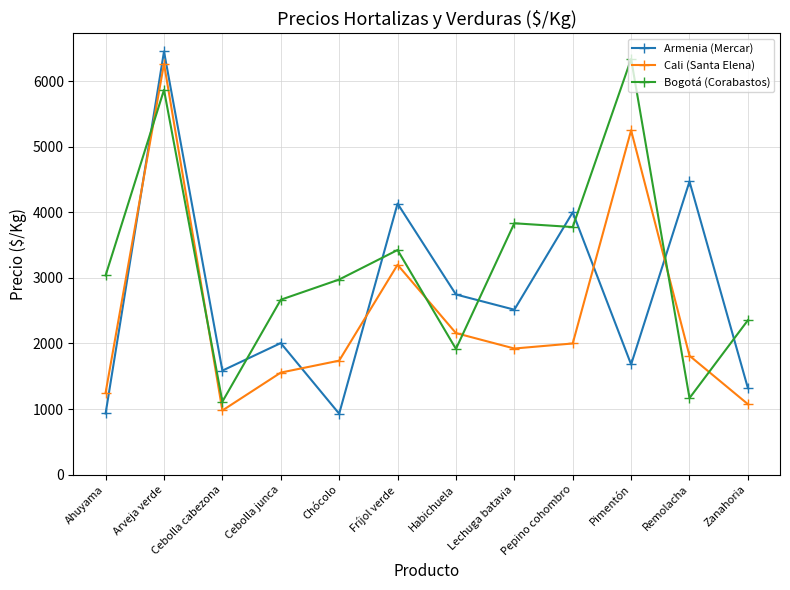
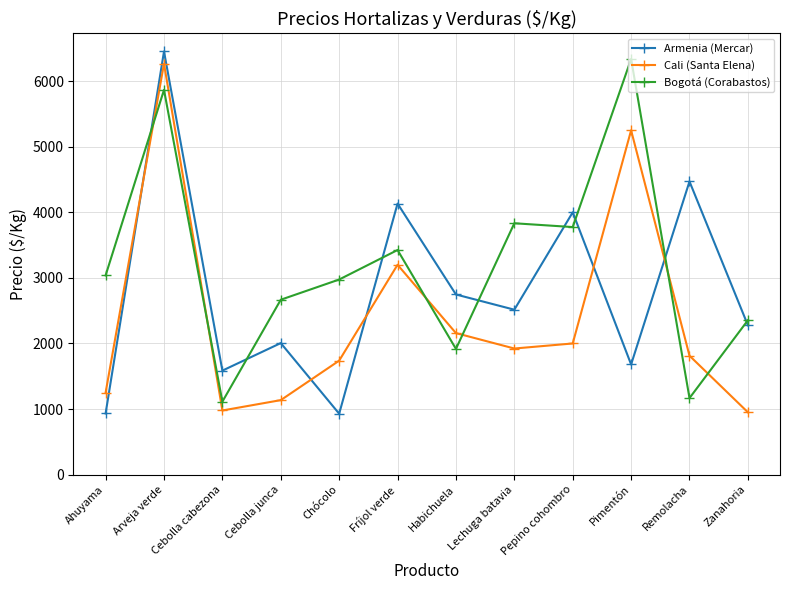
  {
    "Armenia (Mercar)": {
      "Ahuyama": 900,
      "Arveja verde": 6500,
      "Cebolla cabezona": 1600,
      "Cebolla junca": 2000,
      "Chócolo": 900,
      "Fríjol verde": 4100,
      "Habichuela": 2700,
      "Lechuga batavia": 2500,
      "Pepino cohombro": 4000,
      "Pimentón": 1700,
      "Remolacha": 4500,
-     "Zanahoria": 1300
+     "Zanahoria": 2300
    },
    "Cali (Santa Elena)": {
      "Ahuyama": 1300,
      "Arveja verde": 6300,
      "Cebolla cabezona": 1000,
-     "Cebolla junca": 1600,
+     "Cebolla junca": 1100,
      "Chócolo": 1700,
      "Fríjol verde": 3200,
      "Habichuela": 2200,
      "Lechuga batavia": 1900,
      "Pepino cohombro": 2000,
      "Pimentón": 5300,
      "Remolacha": 1800,
-     "Zanahoria": 1100
+     "Zanahoria": 1000
    },
    "Bogotá (Corabastos)": {
      "Ahuyama": 3000,
      "Arveja verde": 5900,
      "Cebolla cabezona": 1100,
      "Cebolla junca": 2700,
      "Chócolo": 3000,
      "Fríjol verde": 3400,
      "Habichuela": 1900,
      "Lechuga batavia": 3800,
      "Pepino cohombro": 3800,
      "Remolacha": 1200,
      "Zanahoria": 2400
    }
  }
